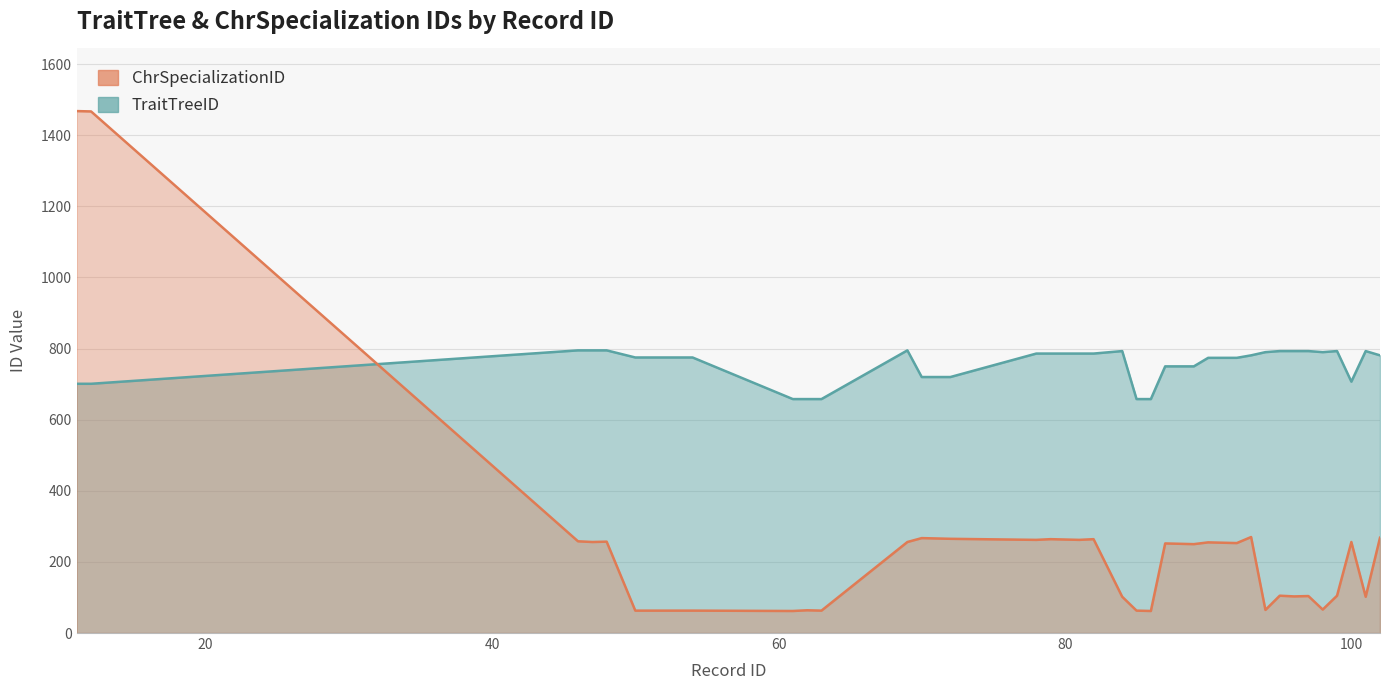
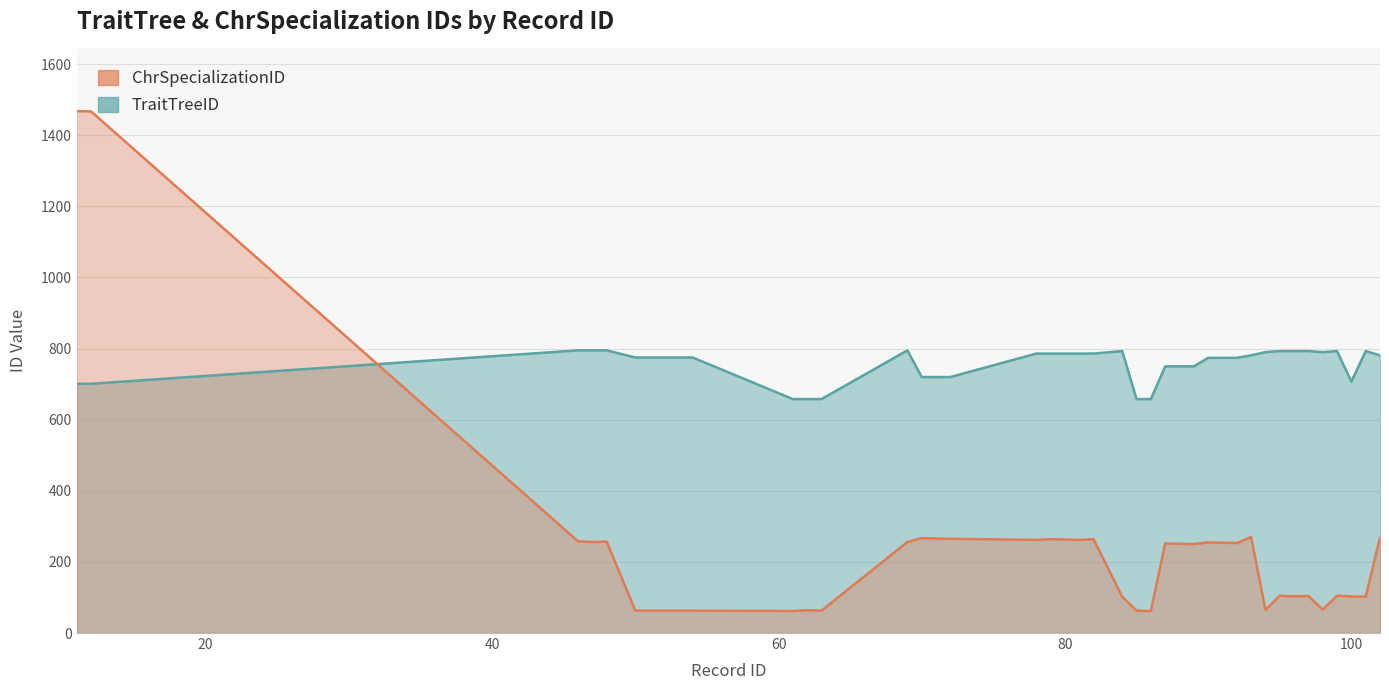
  {
    "TraitTreeID": {
      "80": 790,
      "100": 710
    },
    "ChrSpecializationID": {
      "80": 260,
-     "100": 260
+     "100": 100
    }
  }
